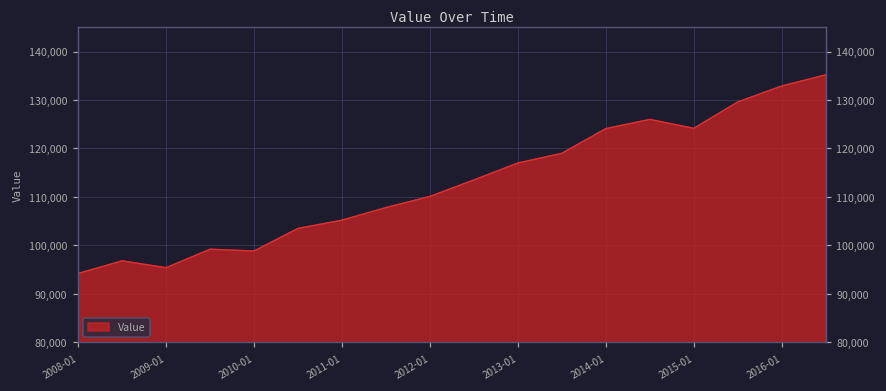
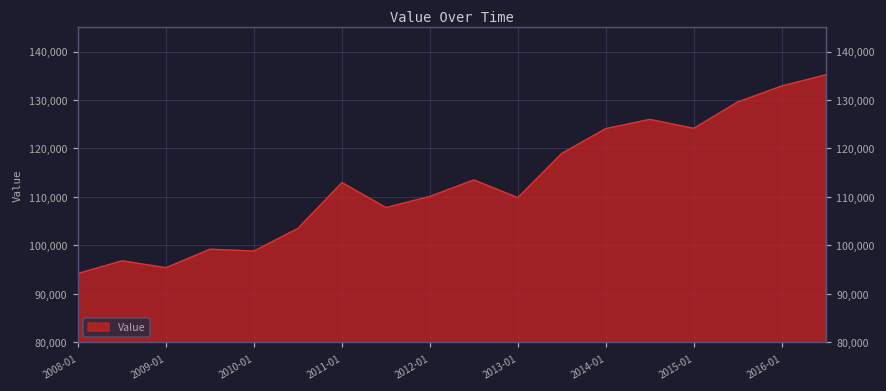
  {
    "2008-01": "94,000",
    "2009-01": "95,000",
    "2010-01": "99,000",
-   "2011-01": "105,000",
+   "2011-01": "113,000",
    "2012-01": "110,000",
-   "2013-01": "117,000",
+   "2013-01": "110,000",
    "2014-01": "124,000",
    "2015-01": "124,000",
    "2016-01": "133,000"
  }
